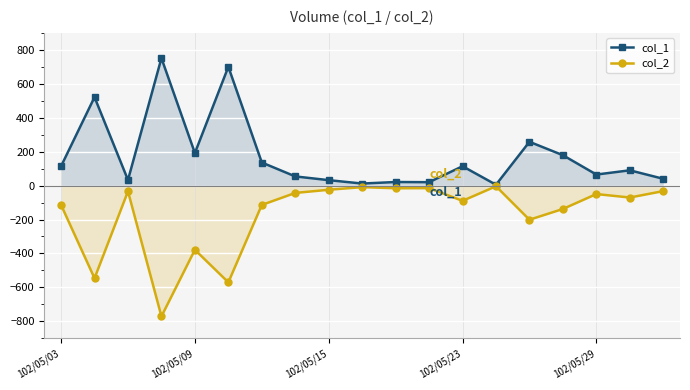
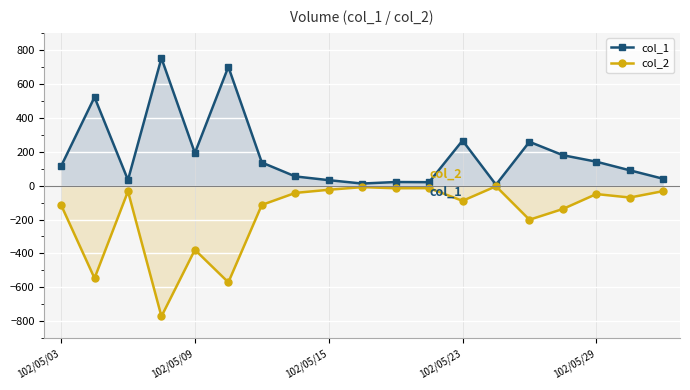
  {
    "col_1": {
      "102/05/03": 110,
      "102/05/09": 190,
      "102/05/15": 30,
-     "102/05/23": 110,
-     "102/05/29": 70
+     "102/05/23": 270,
+     "102/05/29": 140
    }
  }
